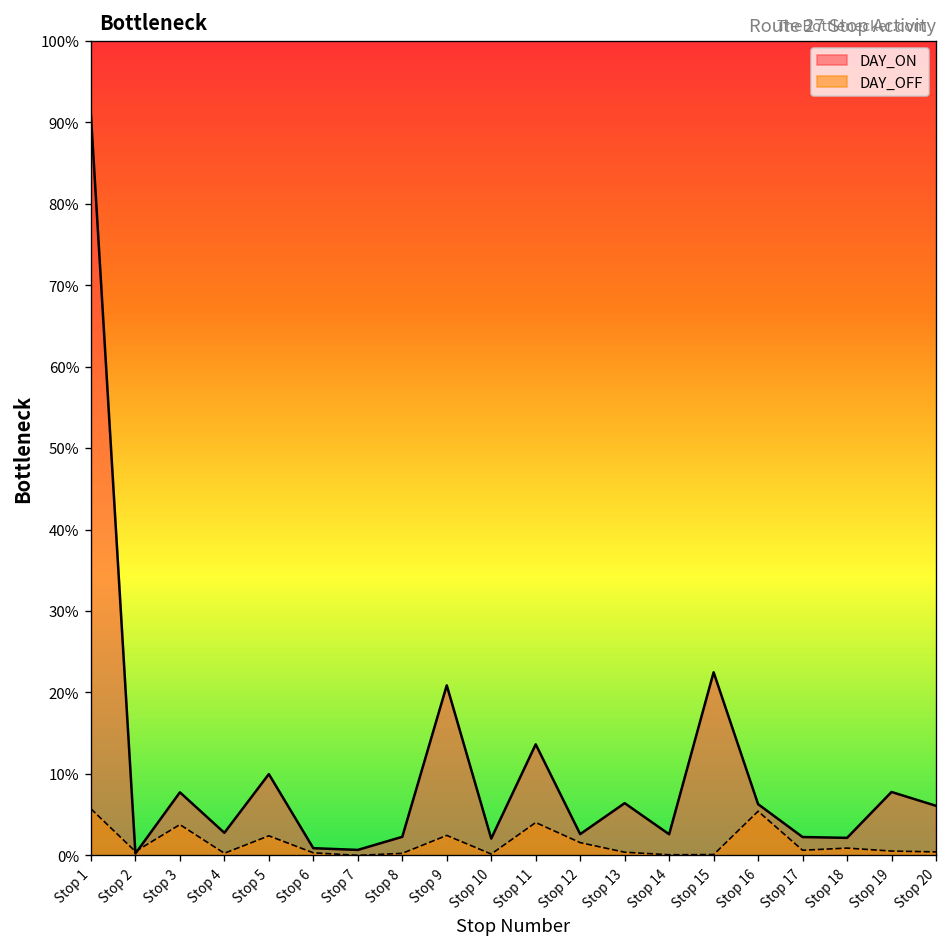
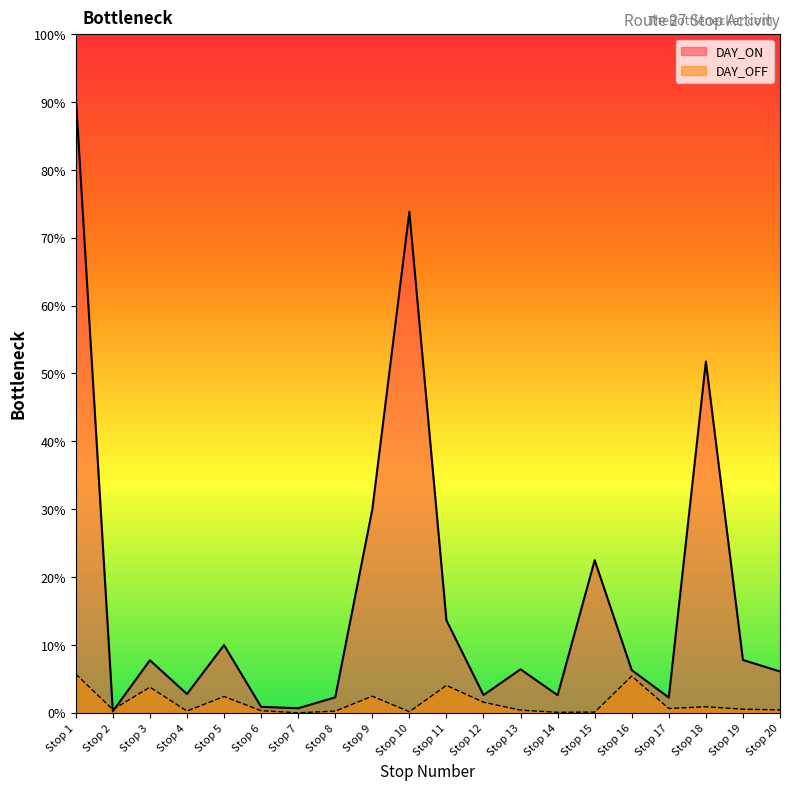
  {
    "DAY_ON": {
      "Stop 1": "91%",
      "Stop 3": "8%",
      "Stop 4": "3%",
      "Stop 5": "10%",
      "Stop 6": "1%",
      "Stop 7": "1%",
      "Stop 8": "2%",
-     "Stop 9": "21%",
-     "Stop 10": "2%",
+     "Stop 9": "30%",
+     "Stop 10": "74%",
      "Stop 11": "14%",
      "Stop 12": "3%",
      "Stop 13": "6%",
      "Stop 14": "3%",
      "Stop 15": "22%",
      "Stop 16": "6%",
      "Stop 17": "2%",
-     "Stop 18": "2%",
+     "Stop 18": "52%",
      "Stop 19": "8%",
      "Stop 20": "6%"
    },
    "DAY_OFF": {
      "Stop 1": "6%",
      "Stop 3": "4%",
      "Stop 4": "0%",
      "Stop 5": "2%",
      "Stop 6": "0%",
      "Stop 7": "0%",
      "Stop 8": "0%",
      "Stop 9": "2%",
      "Stop 10": "0%",
      "Stop 11": "4%",
      "Stop 12": "2%",
      "Stop 13": "0%",
      "Stop 14": "0%",
      "Stop 15": "0%",
      "Stop 16": "5%",
      "Stop 17": "1%",
      "Stop 18": "1%",
      "Stop 19": "1%",
      "Stop 20": "0%"
    }
  }
